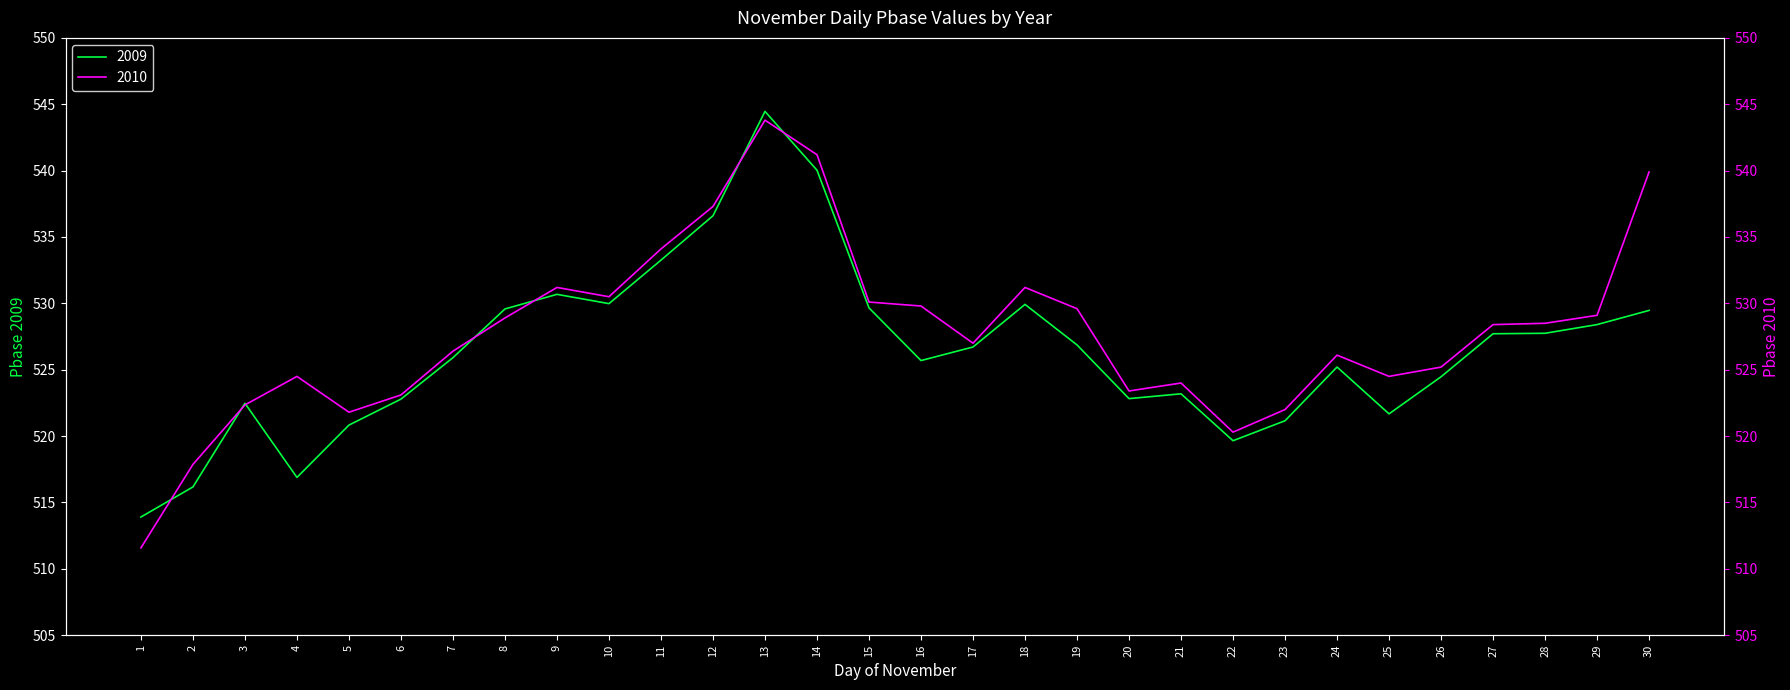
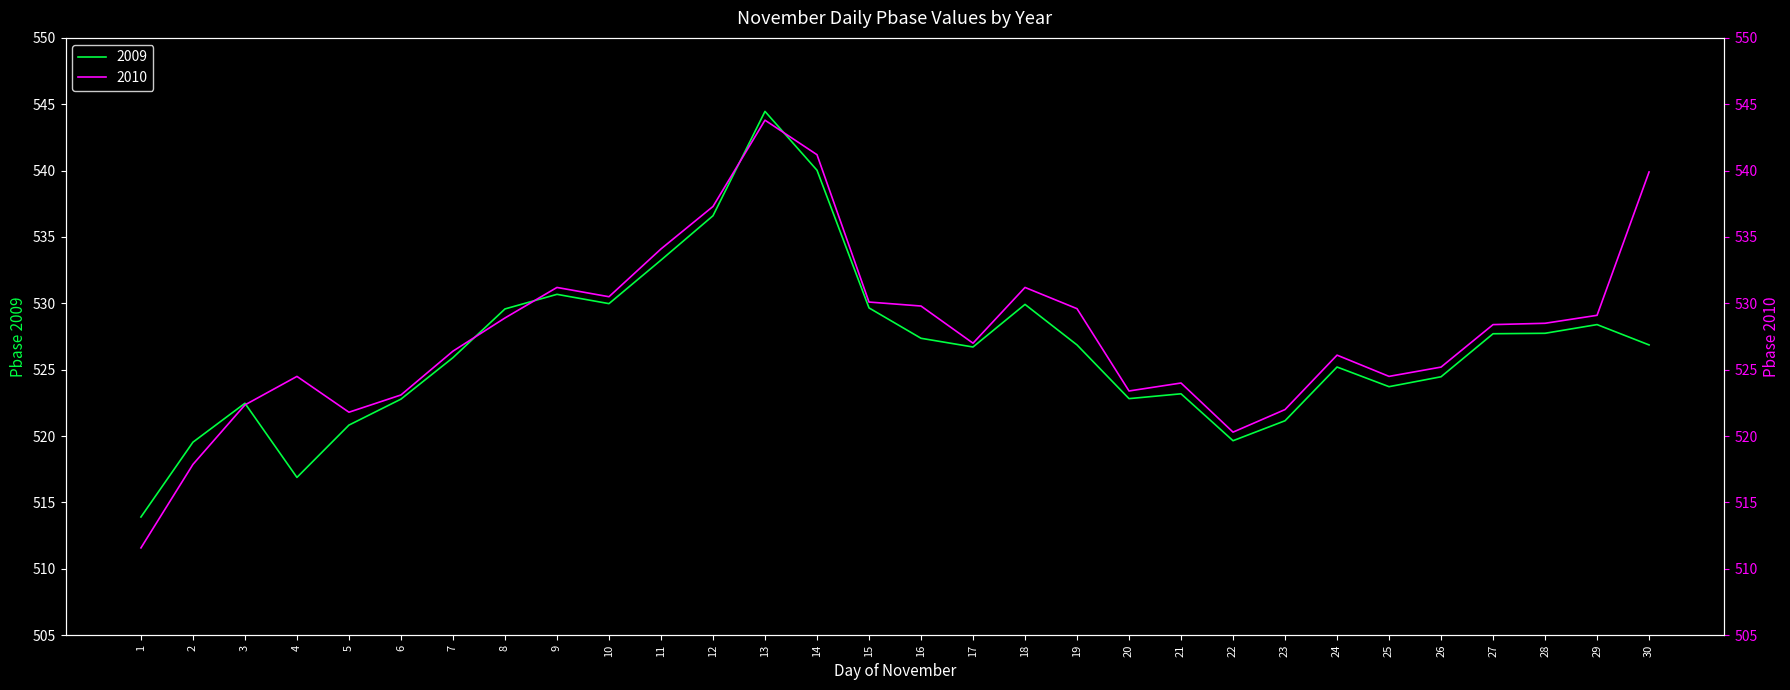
  {
    "2009": {
      "1": 513.9,
-     "2": 516.2,
+     "2": 519.5,
      "3": 522.5,
      "4": 516.9,
      "5": 520.8,
      "6": 522.8,
      "7": 525.9,
      "8": 529.6,
      "9": 530.7,
      "10": 530.0,
      "11": 533.3,
      "12": 536.6,
      "13": 544.5,
      "14": 540.0,
      "15": 529.7,
-     "16": 525.7,
+     "16": 527.4,
      "17": 526.7,
      "18": 529.9,
      "19": 526.9,
      "20": 522.8,
      "21": 523.2,
      "22": 519.7,
      "23": 521.2,
      "24": 525.2,
-     "25": 521.7,
+     "25": 523.7,
      "26": 524.5,
      "27": 527.7,
      "28": 527.7,
      "29": 528.4,
-     "30": 529.5
+     "30": 526.9
    },
    "2010": {
      "1": 511.6,
      "2": 517.9,
      "3": 522.3,
      "4": 524.5,
      "5": 521.8,
      "6": 523.1,
      "7": 526.4,
      "8": 528.9,
      "9": 531.2,
      "10": 530.5,
      "11": 534.1,
      "12": 537.3,
      "13": 543.8,
      "14": 541.2,
      "15": 530.1,
      "16": 529.8,
      "17": 527.0,
      "18": 531.2,
      "19": 529.6,
      "20": 523.4,
      "21": 524.0,
      "22": 520.3,
      "23": 522.0,
      "24": 526.1,
      "25": 524.5,
      "26": 525.2,
      "27": 528.4,
      "28": 528.5,
      "29": 529.1,
      "30": 539.9
    }
  }
